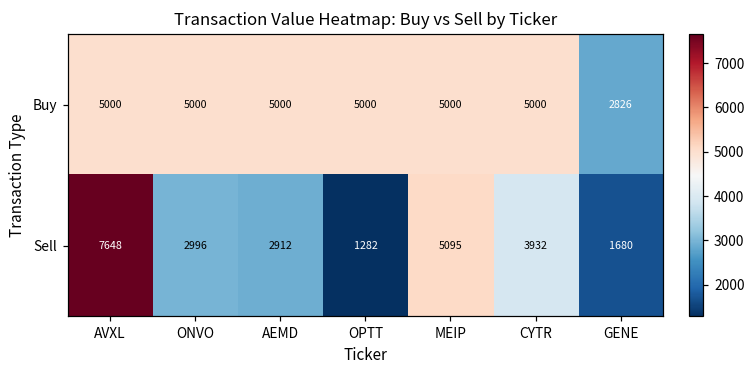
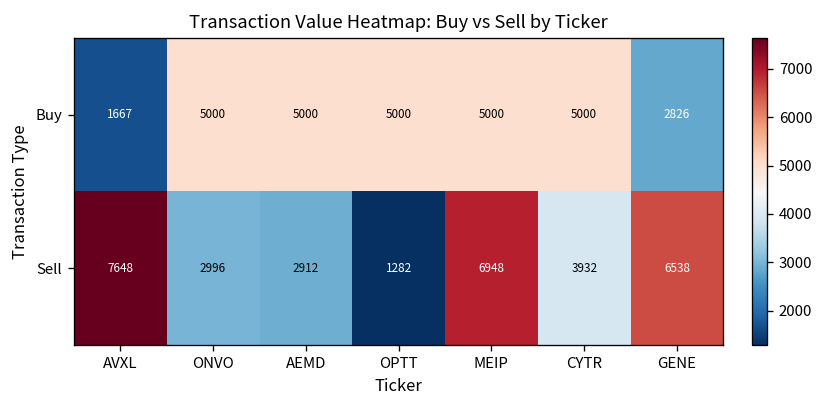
  {
    "Buy": {
-     "AVXL": 5000,
+     "AVXL": 1667,
      "ONVO": 5000,
      "AEMD": 5000,
      "OPTT": 5000,
      "MEIP": 5000,
      "CYTR": 5000,
      "GENE": 2826
    },
    "Sell": {
      "AVXL": 7648,
      "ONVO": 2996,
      "AEMD": 2912,
      "OPTT": 1282,
-     "MEIP": 5095,
+     "MEIP": 6948,
      "CYTR": 3932,
-     "GENE": 1680
+     "GENE": 6538
    }
  }
